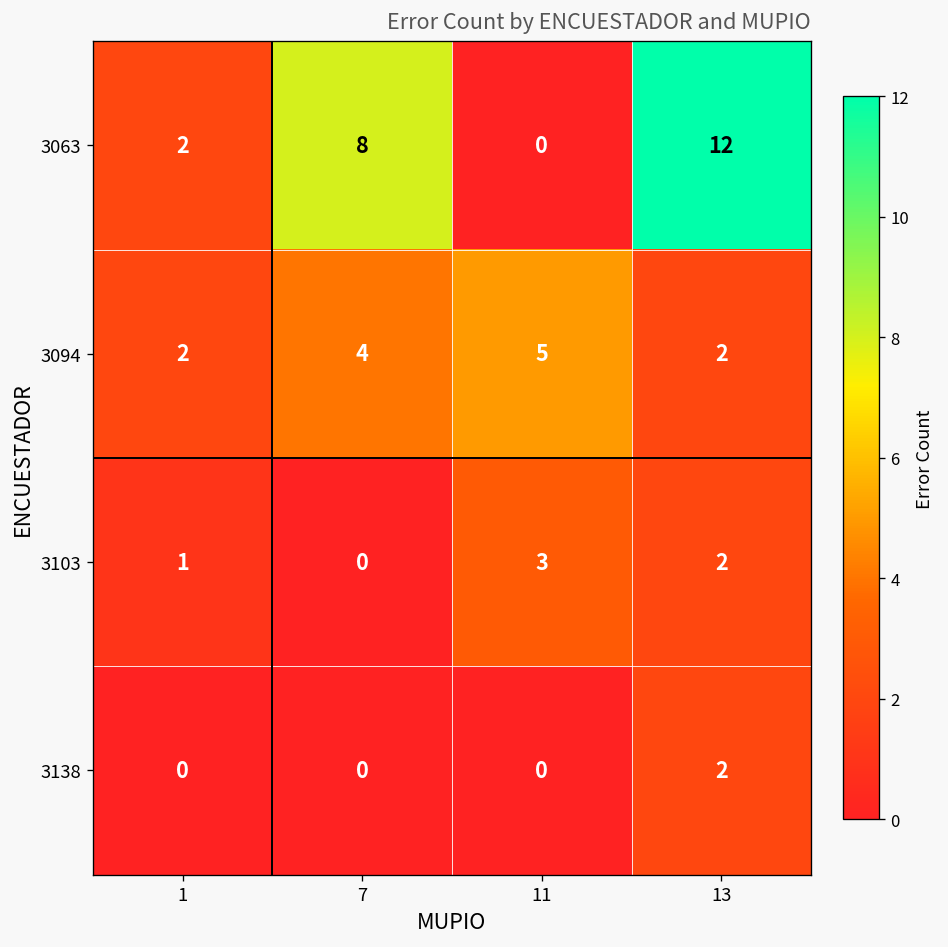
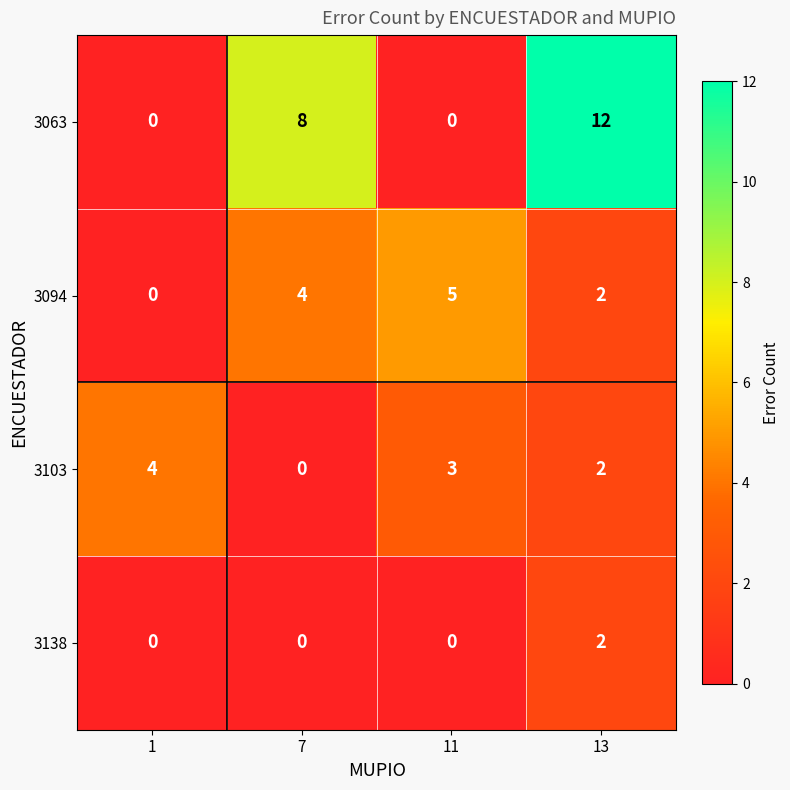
  {
    "3063": {
-     "1": 2,
+     "1": 0,
      "7": 8,
      "11": 0,
      "13": 12
    },
    "3094": {
-     "1": 2,
+     "1": 0,
      "7": 4,
      "11": 5,
      "13": 2
    },
    "3103": {
-     "1": 1,
+     "1": 4,
      "7": 0,
      "11": 3,
      "13": 2
    },
    "3138": {
      "1": 0,
      "7": 0,
      "11": 0,
      "13": 2
    }
  }
